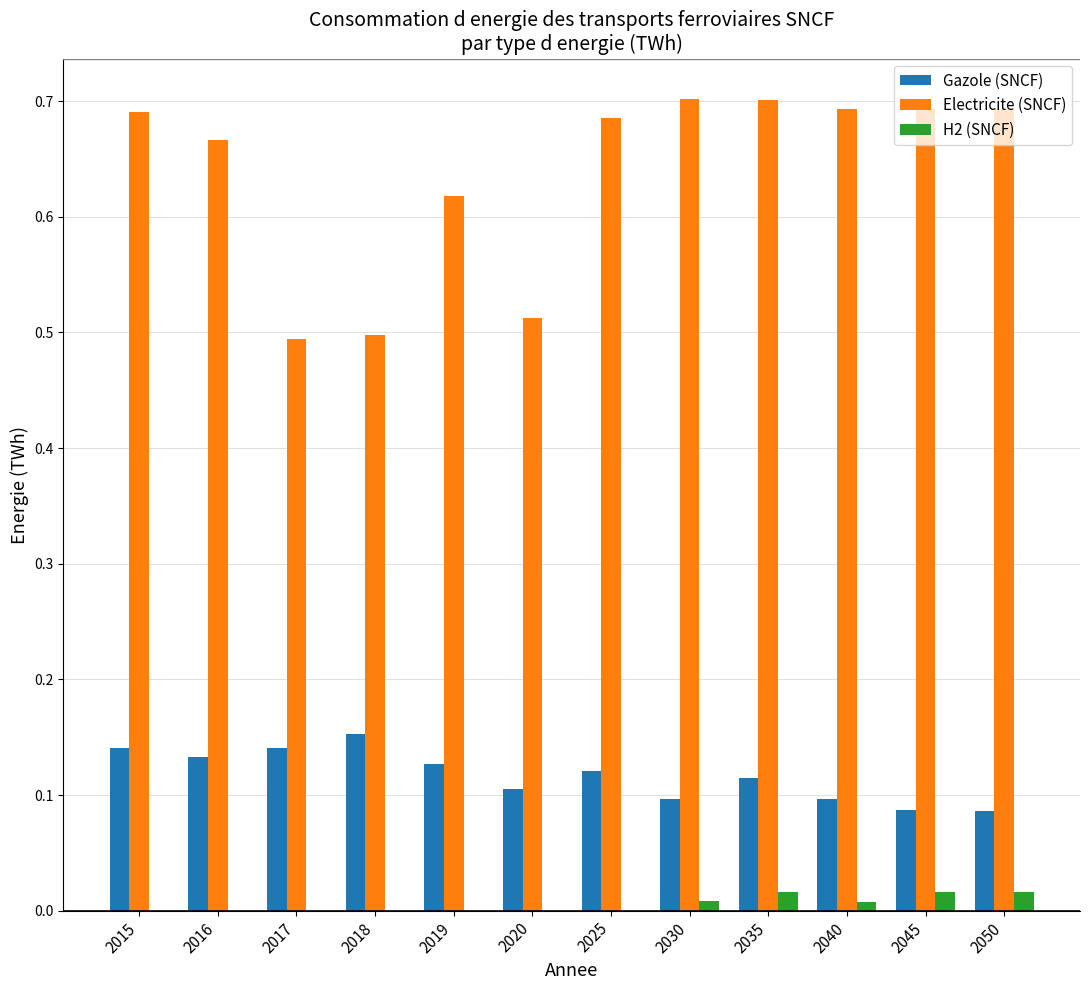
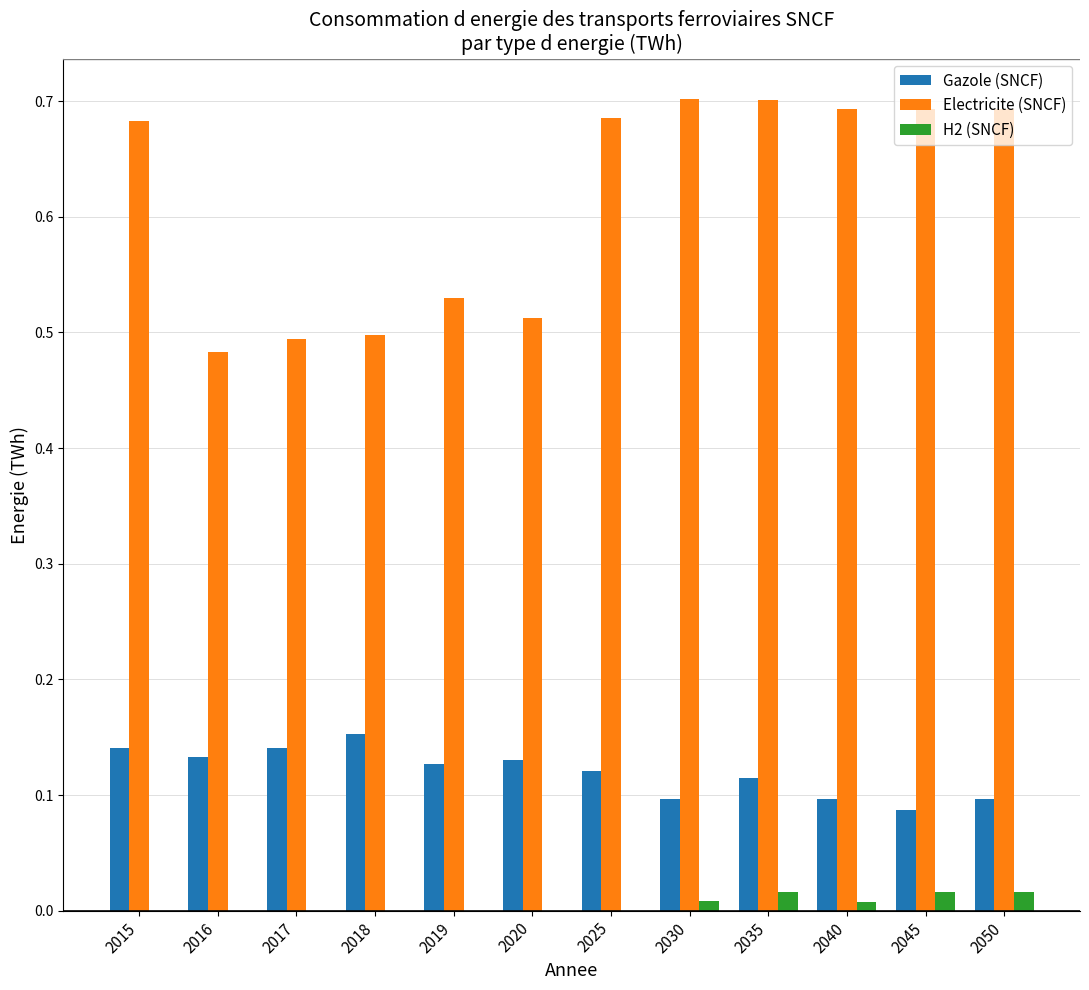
  {
    "Gazole (SNCF)": {
      "2015": 0.141,
      "2016": 0.133,
      "2017": 0.141,
      "2018": 0.153,
      "2019": 0.126,
-     "2020": 0.105,
+     "2020": 0.130,
      "2025": 0.121,
      "2030": 0.097,
      "2035": 0.115,
      "2040": 0.097,
      "2045": 0.087,
-     "2050": 0.086
+     "2050": 0.097
    },
    "Electricite (SNCF)": {
-     "2015": 0.691,
-     "2016": 0.666,
+     "2015": 0.682,
+     "2016": 0.483,
      "2017": 0.494,
      "2018": 0.498,
-     "2019": 0.618,
+     "2019": 0.530,
      "2020": 0.513,
      "2025": 0.685,
      "2030": 0.702,
      "2035": 0.701,
      "2040": 0.694
    },
    "H2 (SNCF)": {
      "2015": 0.000,
      "2016": 0.000,
      "2017": 0.000,
      "2018": 0.000,
      "2019": 0.000,
      "2020": 0.000,
      "2025": 0.000,
      "2030": 0.008,
      "2035": 0.016,
      "2040": 0.008,
      "2045": 0.016,
      "2050": 0.016
    }
  }
